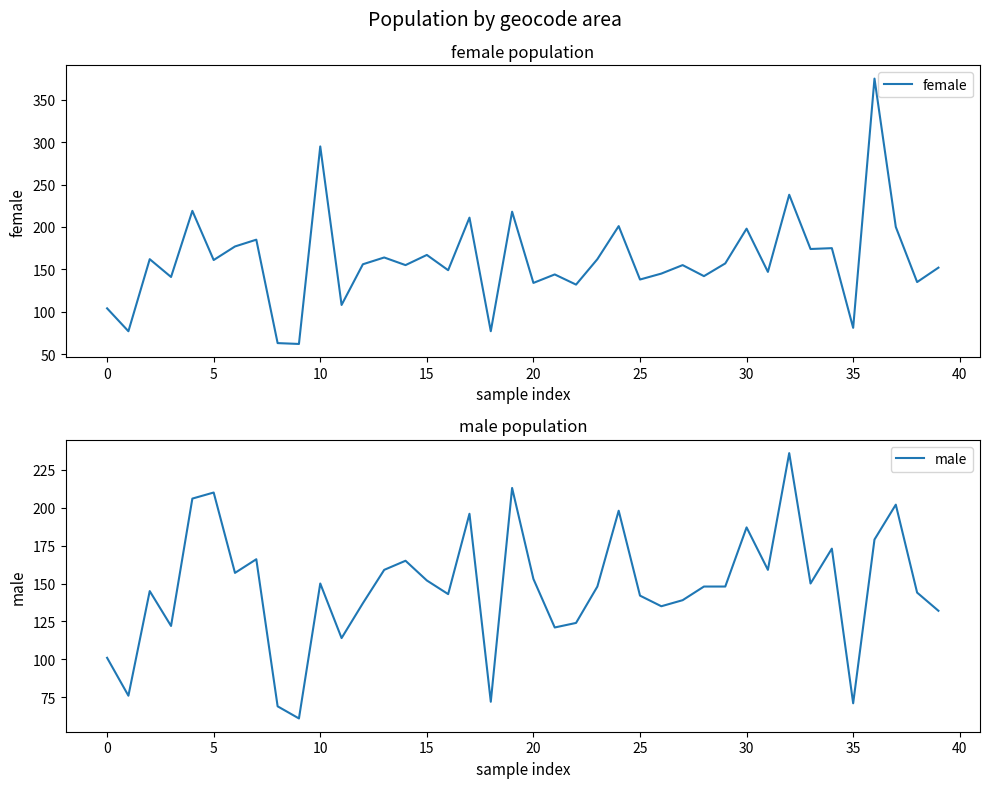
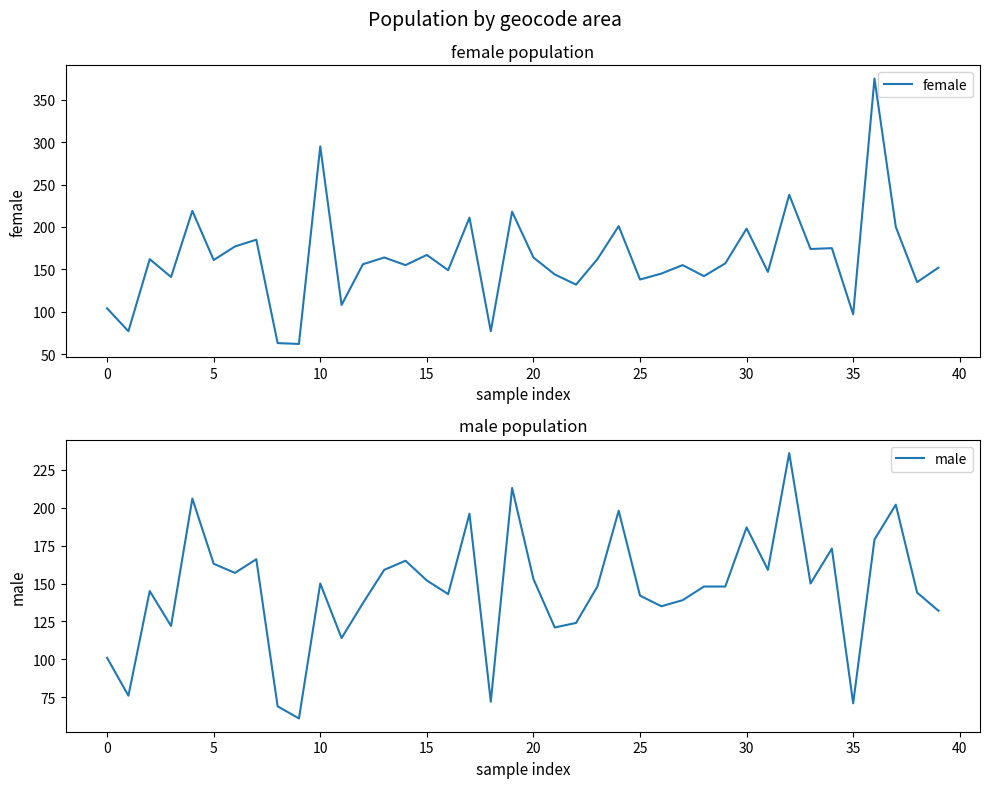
  {
    "female population": {
      "0": 100,
      "5": 160,
      "10": 300,
      "15": 170,
-     "20": 130,
+     "20": 160,
      "25": 140,
      "30": 200,
-     "35": 80
+     "35": 100
    },
    "male population": {
      "0": 101,
-     "5": 210,
+     "5": 163,
      "10": 150,
      "15": 152,
      "20": 153,
      "25": 142,
      "30": 187,
      "35": 71
    }
  }
